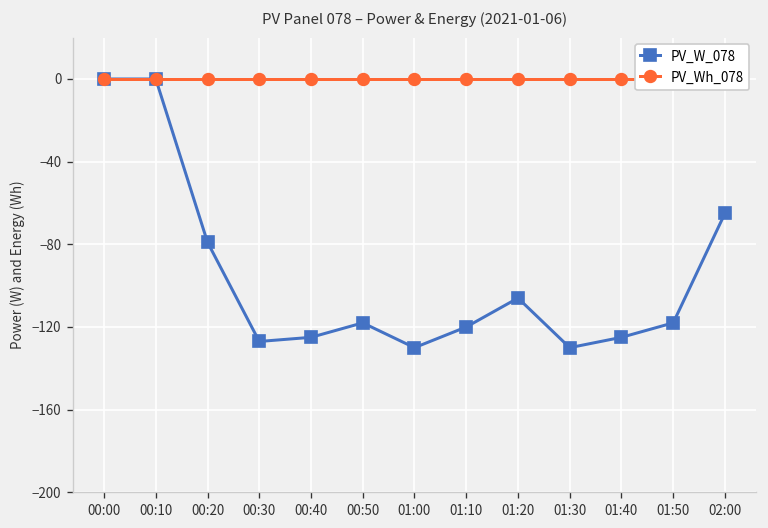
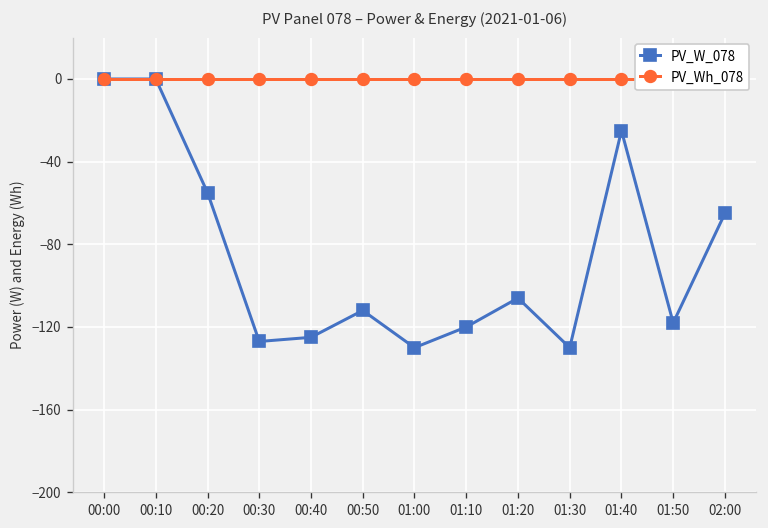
  {
    "PV_W_078": {
-     "00:20": -79,
+     "00:20": -55,
      "00:30": -127,
      "00:40": -125,
-     "00:50": -118,
+     "00:50": -112,
      "01:00": -130,
      "01:10": -120,
      "01:20": -106,
      "01:30": -130,
-     "01:40": -125,
+     "01:40": -25,
      "01:50": -118,
      "02:00": -65
    },
    "PV_Wh_078": {
      "00:20": 0,
      "00:30": 0,
      "00:40": 0,
      "00:50": 0,
      "01:00": 0,
      "01:10": 0,
      "01:20": 0,
      "01:30": 0,
      "01:40": 0
    }
  }
